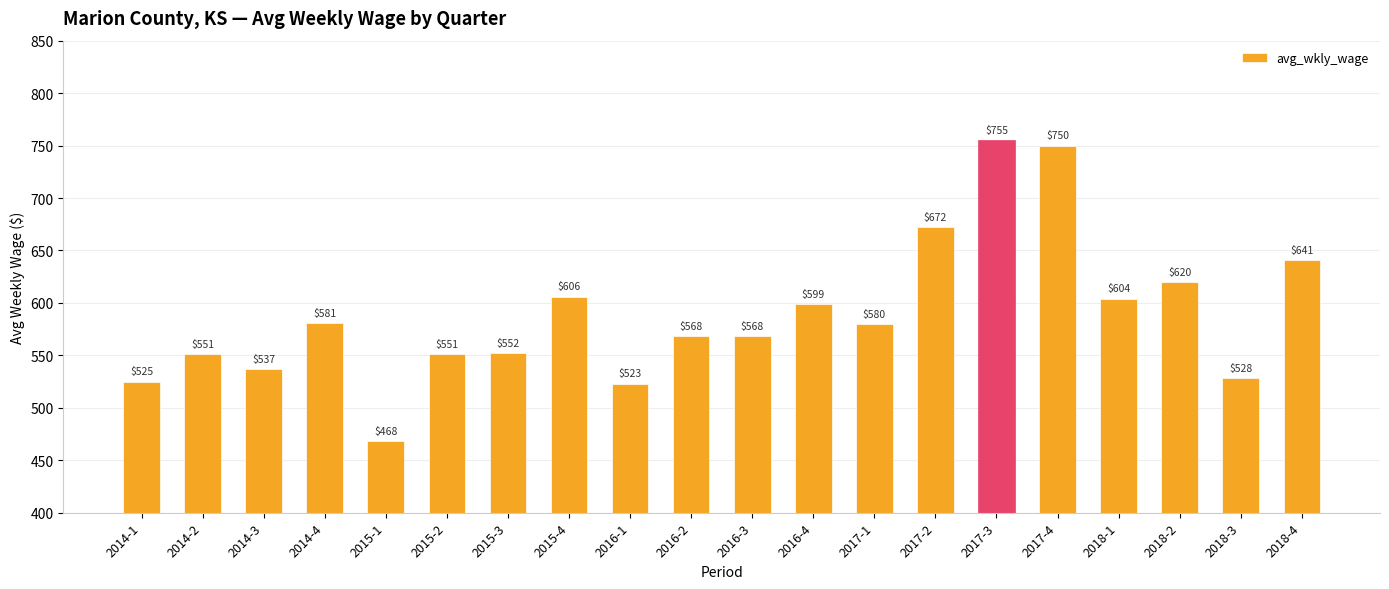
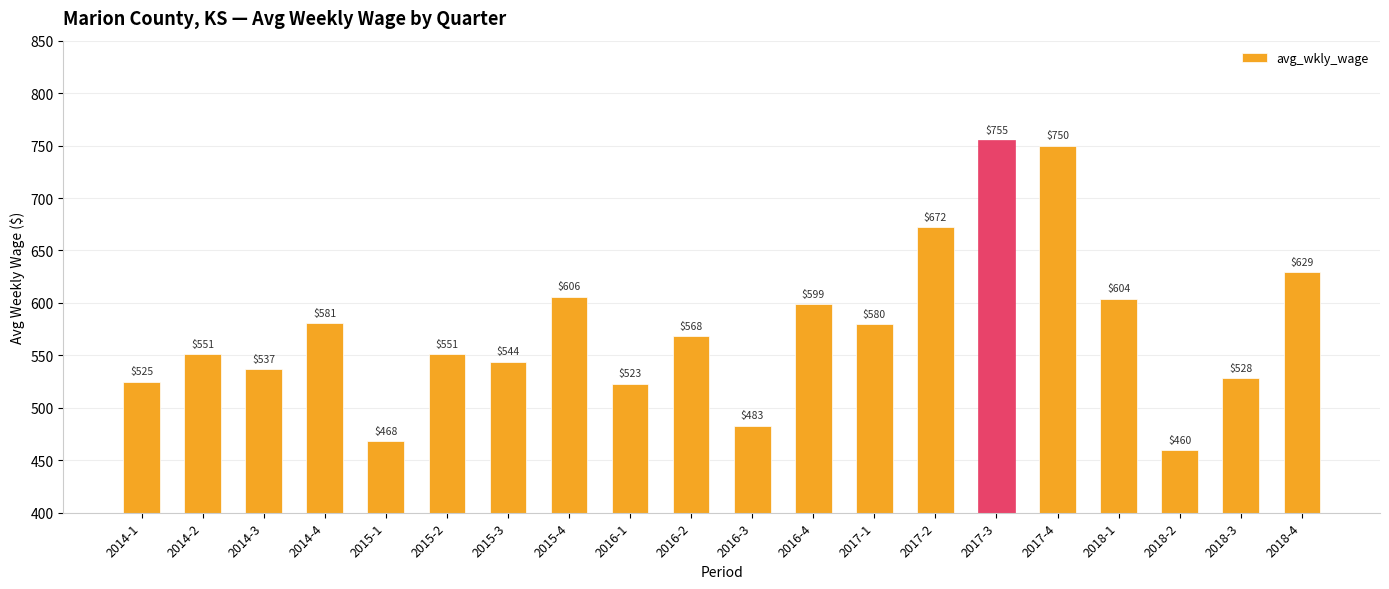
  {
    "2014-1": "$525",
    "2014-2": "$551",
    "2014-3": "$537",
    "2014-4": "$581",
    "2015-1": "$468",
    "2015-2": "$551",
-   "2015-3": "$552",
+   "2015-3": "$544",
    "2015-4": "$606",
    "2016-1": "$523",
    "2016-2": "$568",
-   "2016-3": "$568",
+   "2016-3": "$483",
    "2016-4": "$599",
    "2017-1": "$580",
    "2017-2": "$672",
    "2017-3": "$755",
    "2017-4": "$750",
    "2018-1": "$604",
-   "2018-2": "$620",
+   "2018-2": "$460",
    "2018-3": "$528",
-   "2018-4": "$641"
+   "2018-4": "$629"
  }
